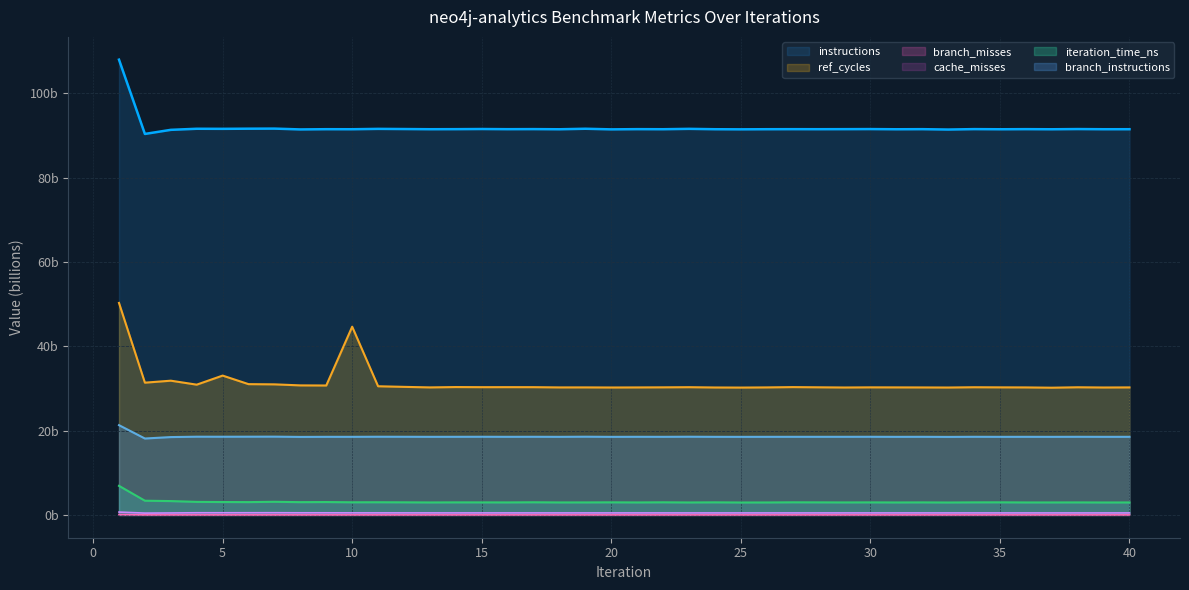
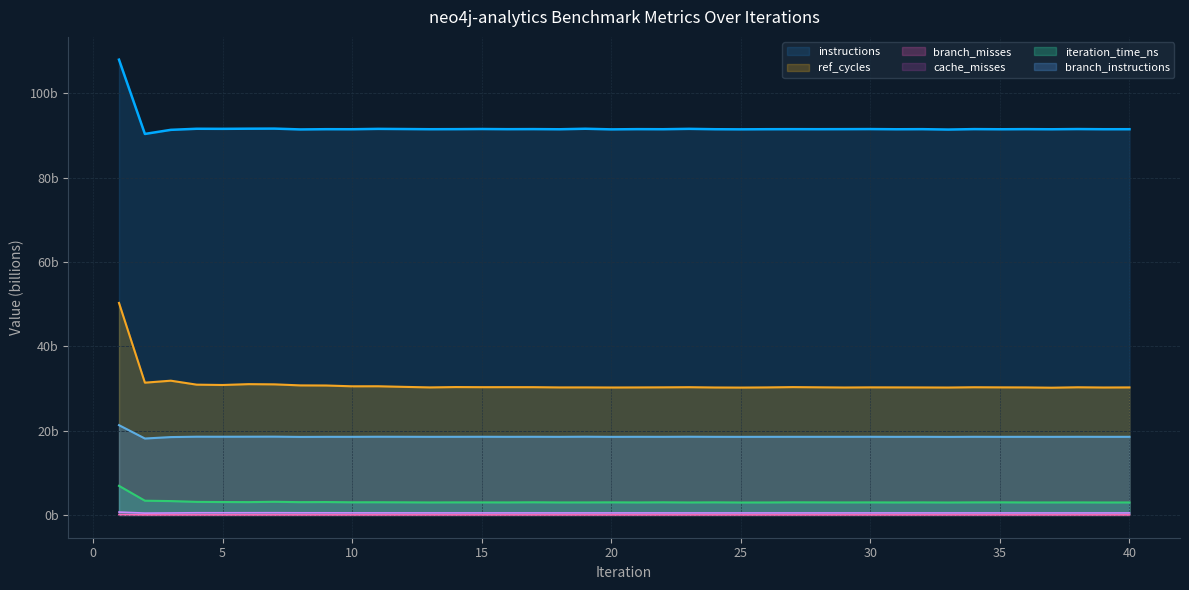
  {
    "ref_cycles": {
-     "5": "33b",
-     "10": "45b",
+     "5": "31b",
+     "10": "31b",
      "15": "30b",
      "20": "30b",
      "25": "30b",
      "30": "30b",
      "35": "30b",
      "40": "30b"
    }
  }
